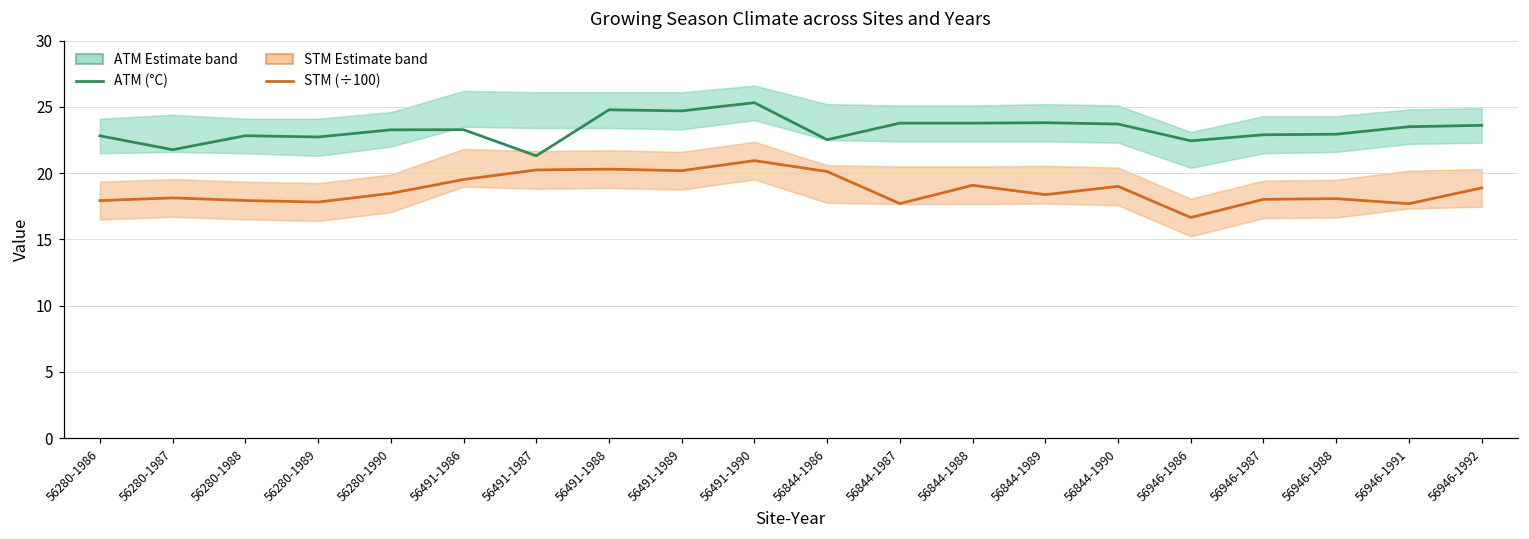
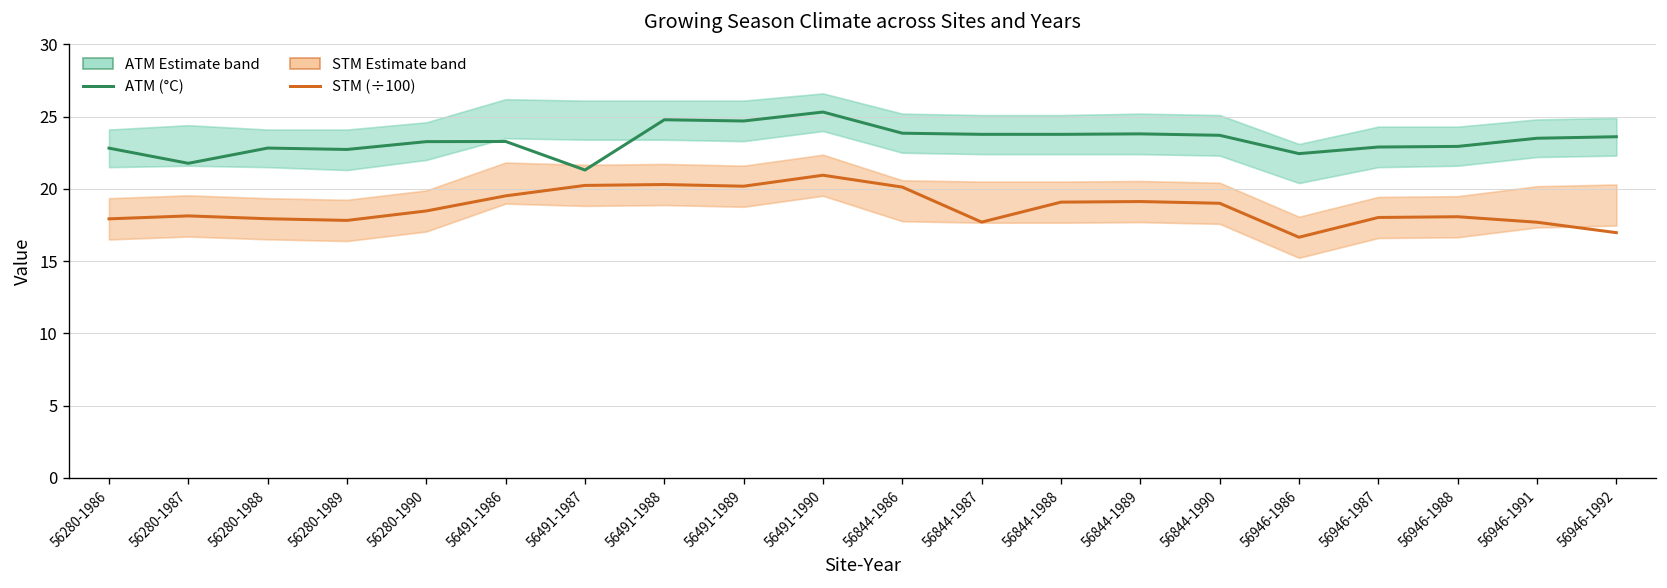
  {
    "STM (÷100)": {
      "56280-1986": 17.9,
      "56280-1987": 18.1,
      "56280-1988": 17.9,
      "56280-1989": 17.8,
      "56280-1990": 18.5,
      "56491-1986": 19.5,
      "56491-1987": 20.2,
      "56491-1988": 20.3,
      "56491-1989": 20.2,
      "56491-1990": 20.9,
      "56844-1986": 20.1,
      "56844-1987": 17.7,
      "56844-1988": 19.1,
-     "56844-1989": 18.4,
+     "56844-1989": 19.1,
      "56844-1990": 19.0,
      "56946-1986": 16.7,
      "56946-1987": 18.0,
      "56946-1988": 18.1,
      "56946-1991": 17.7,
-     "56946-1992": 18.9
+     "56946-1992": 17.0
    },
    "ATM (°C)": {
      "56280-1986": 22.8,
      "56280-1987": 21.8,
      "56280-1988": 22.8,
      "56280-1989": 22.7,
      "56280-1990": 23.3,
      "56491-1986": 23.3,
      "56491-1987": 21.3,
      "56491-1988": 24.8,
      "56491-1989": 24.7,
      "56491-1990": 25.3,
-     "56844-1986": 22.5,
+     "56844-1986": 23.8,
      "56844-1987": 23.8,
      "56844-1988": 23.8,
      "56844-1989": 23.8,
      "56844-1990": 23.7,
      "56946-1986": 22.4,
      "56946-1987": 22.9,
      "56946-1988": 22.9,
      "56946-1991": 23.5,
      "56946-1992": 23.6
    }
  }
